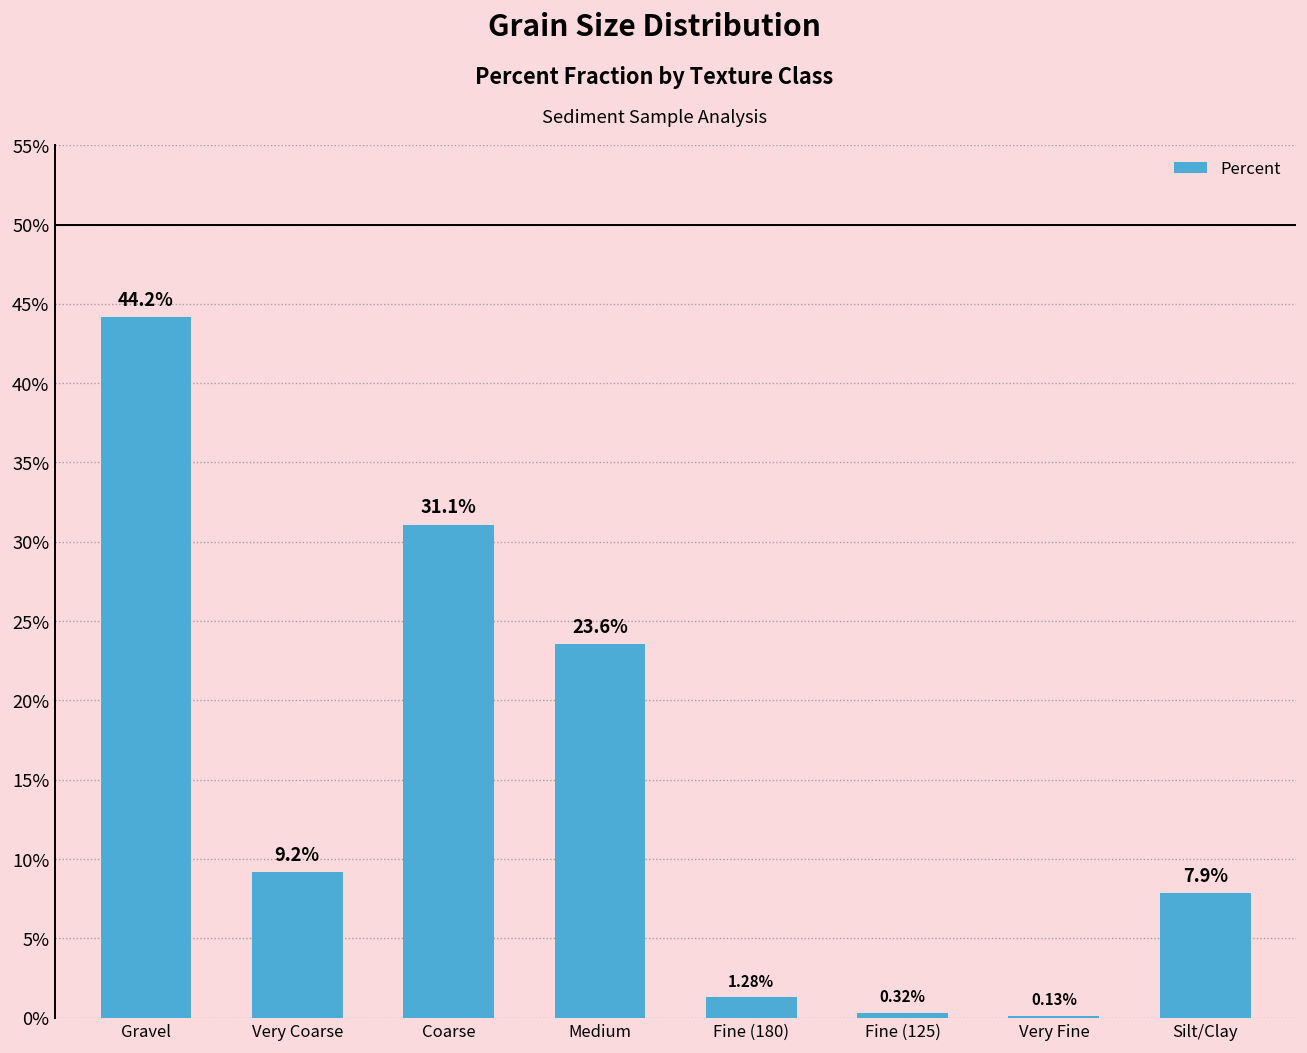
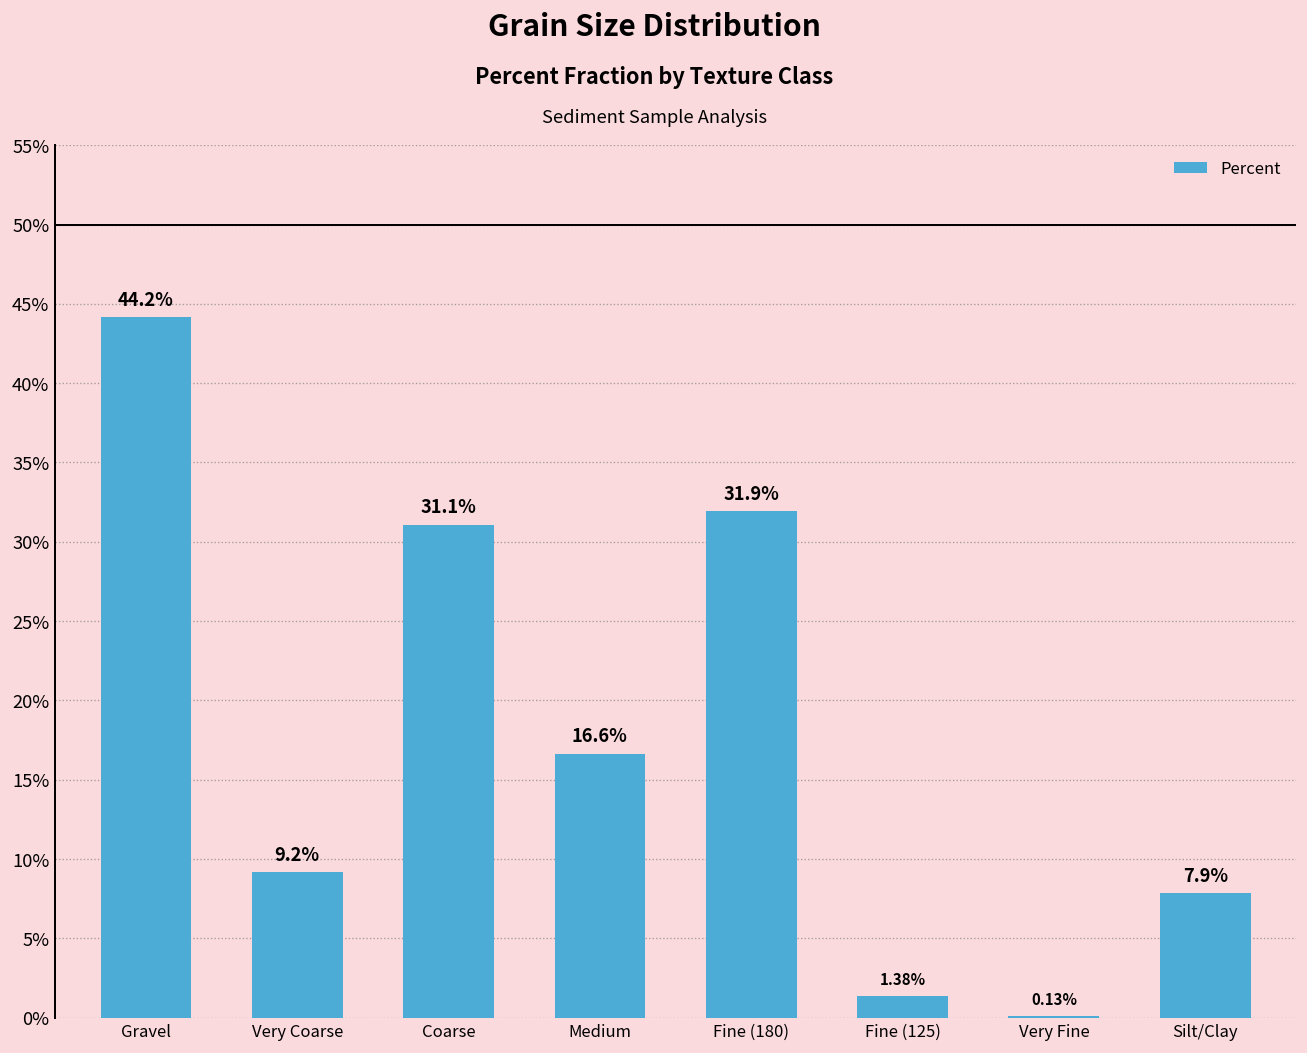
  {
    "Gravel": "44.2%",
    "Very Coarse": "9.2%",
    "Coarse": "31.1%",
-   "Medium": "23.6%",
-   "Fine (180)": "1.28%",
-   "Fine (125)": "0.32%",
+   "Medium": "16.6%",
+   "Fine (180)": "31.9%",
+   "Fine (125)": "1.38%",
    "Very Fine": "0.13%",
    "Silt/Clay": "7.9%"
  }
